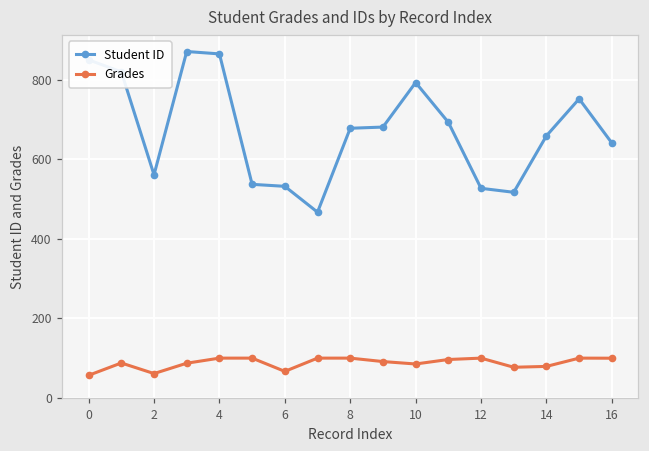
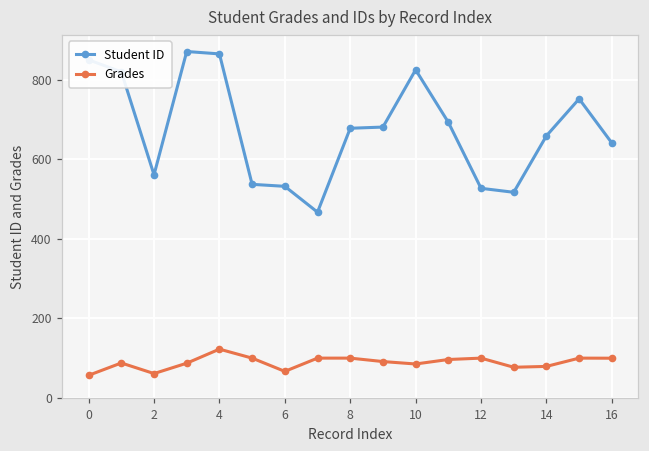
  {
    "Student ID": {
      "2": 560,
      "4": 870,
      "6": 530,
      "8": 680,
-     "10": 790,
+     "10": 830,
      "12": 530,
      "14": 660,
      "16": 640
    },
    "Grades": {
      "0": 60,
      "2": 60,
-     "4": 100,
+     "4": 120,
      "6": 70,
      "8": 100,
      "10": 90,
      "12": 100,
      "14": 80,
      "16": 100
    }
  }
